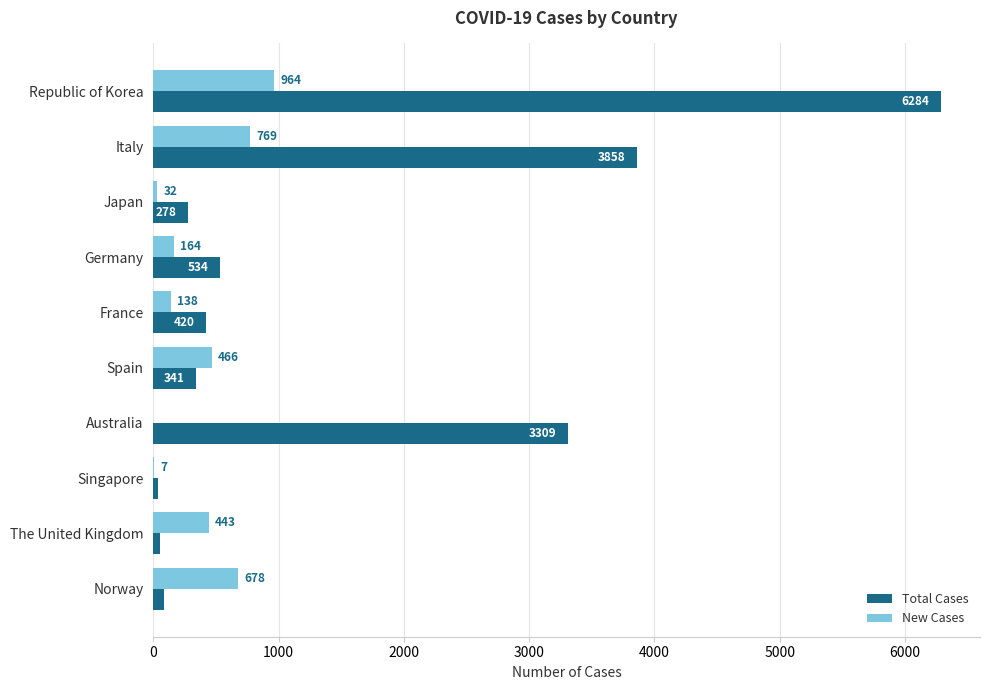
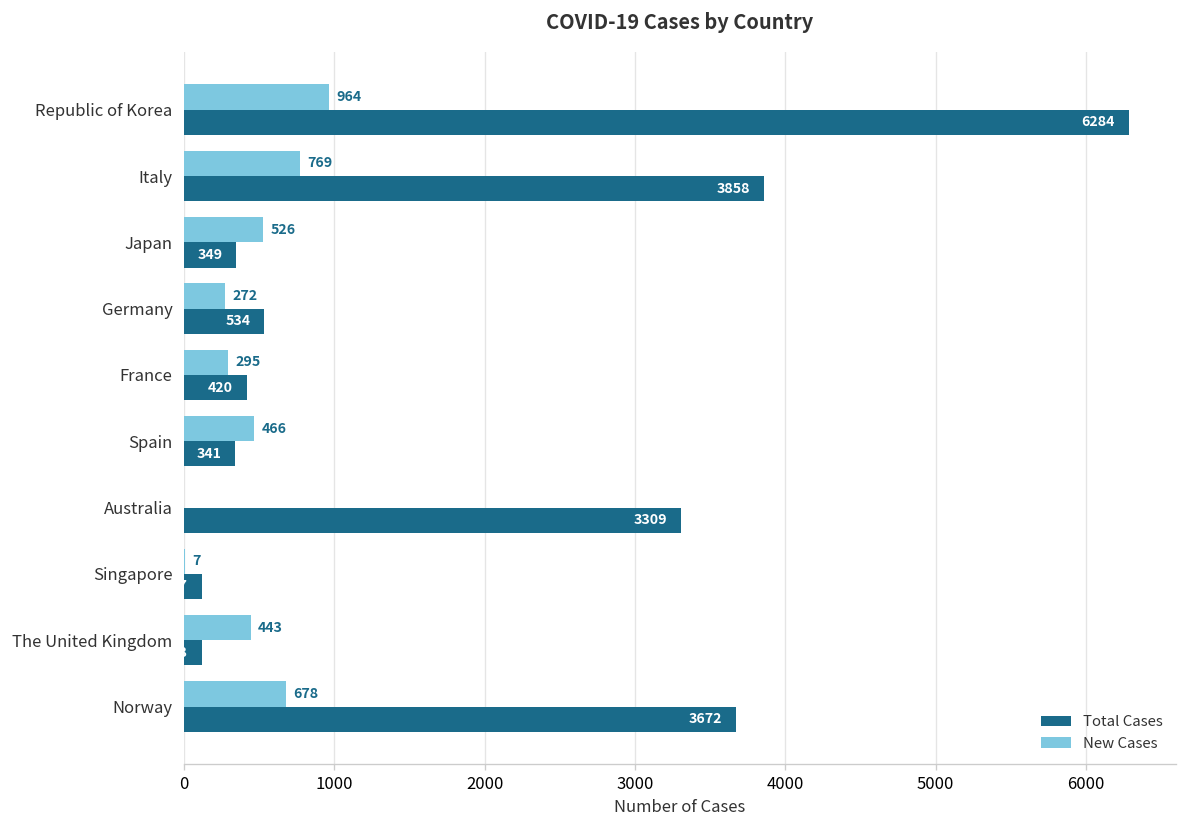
  {
    "Total Cases": {
      "Republic of Korea": 6284,
      "Italy": 3858,
-     "Japan": 278,
+     "Japan": 349,
      "Germany": 534,
      "France": 420,
      "Spain": 341,
      "Australia": 3309,
-     "Singapore": 40,
-     "The United Kingdom": 50,
-     "Norway": 90
+     "Singapore": 120,
+     "The United Kingdom": 120,
+     "Norway": 3670
    },
    "New Cases": {
      "Republic of Korea": 964,
      "Italy": 769,
-     "Japan": 32,
-     "Germany": 164,
-     "France": 138,
+     "Japan": 526,
+     "Germany": 272,
+     "France": 295,
      "Spain": 466,
      "Singapore": 7,
      "The United Kingdom": 443,
      "Norway": 678
    }
  }
